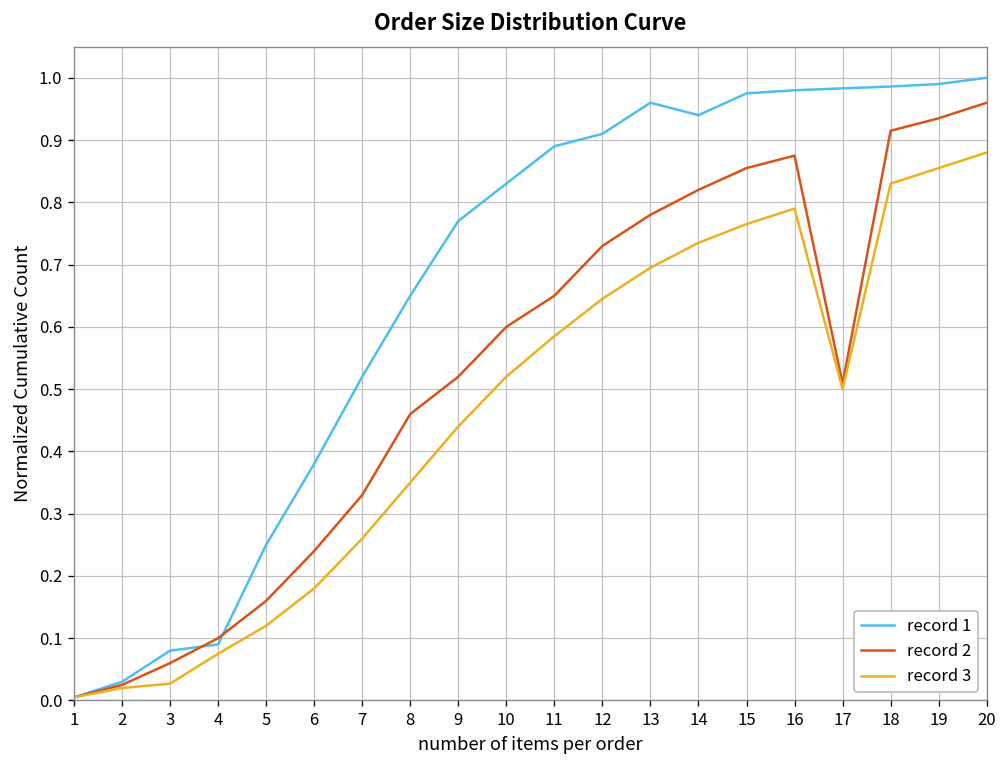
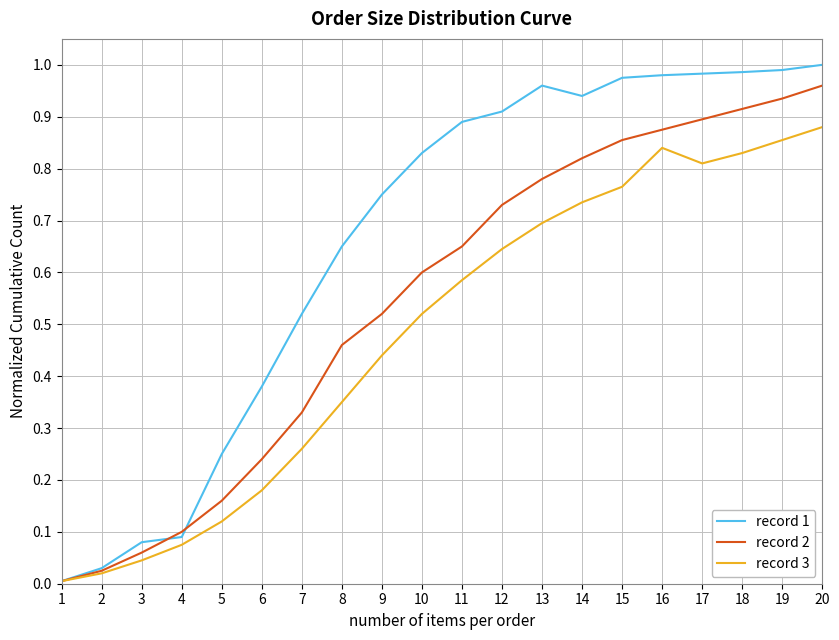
  {
    "record 1": {
      "2": 0.03,
      "3": 0.08,
      "4": 0.09,
      "5": 0.25,
      "6": 0.38,
      "7": 0.52,
      "8": 0.65,
-     "9": 0.77,
+     "9": 0.75,
      "10": 0.83,
      "11": 0.89,
      "12": 0.91,
      "13": 0.96,
      "14": 0.94,
      "15": 0.98,
      "16": 0.98,
      "17": 0.98,
      "18": 0.99,
      "19": 0.99,
      "20": 1.00
    },
    "record 2": {
      "3": 0.06,
      "4": 0.10,
      "5": 0.16,
      "6": 0.24,
      "7": 0.33,
      "8": 0.46,
      "9": 0.52,
      "10": 0.60,
      "11": 0.65,
      "12": 0.73,
      "13": 0.78,
      "14": 0.82,
      "15": 0.86,
      "16": 0.88,
-     "17": 0.51,
+     "17": 0.90,
      "18": 0.92,
      "19": 0.94,
      "20": 0.96
    },
    "record 3": {
-     "3": 0.03,
+     "3": 0.05,
      "4": 0.08,
      "5": 0.12,
      "6": 0.18,
      "7": 0.26,
      "8": 0.35,
      "9": 0.44,
      "10": 0.52,
      "11": 0.59,
      "12": 0.65,
      "13": 0.70,
      "14": 0.74,
      "15": 0.77,
-     "16": 0.79,
-     "17": 0.50,
+     "16": 0.84,
+     "17": 0.81,
      "18": 0.83,
      "19": 0.86,
      "20": 0.88
    }
  }
